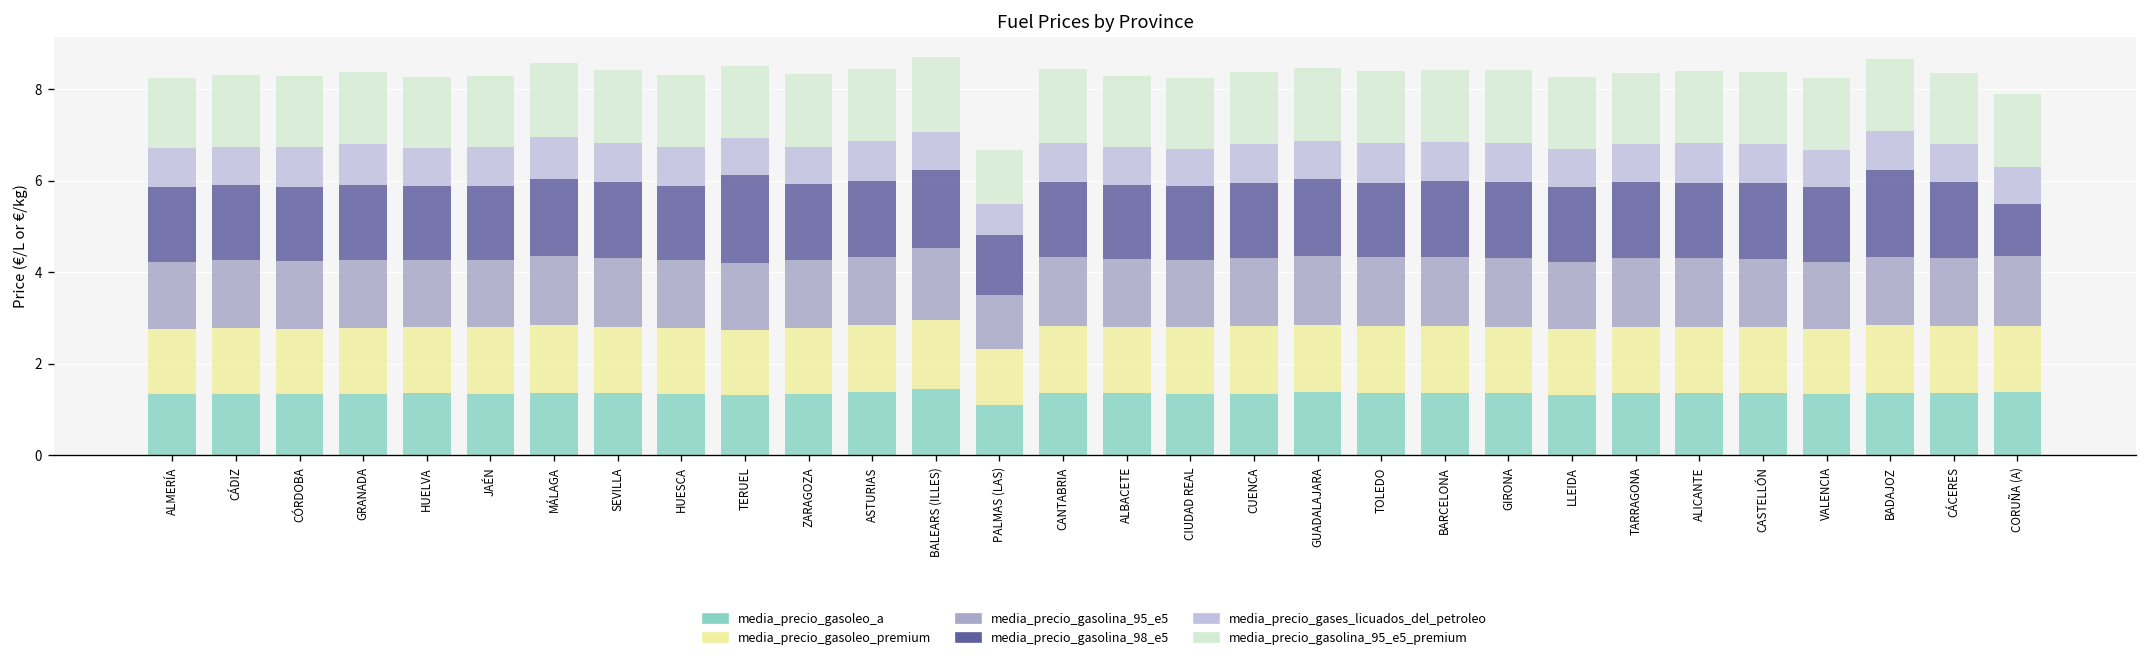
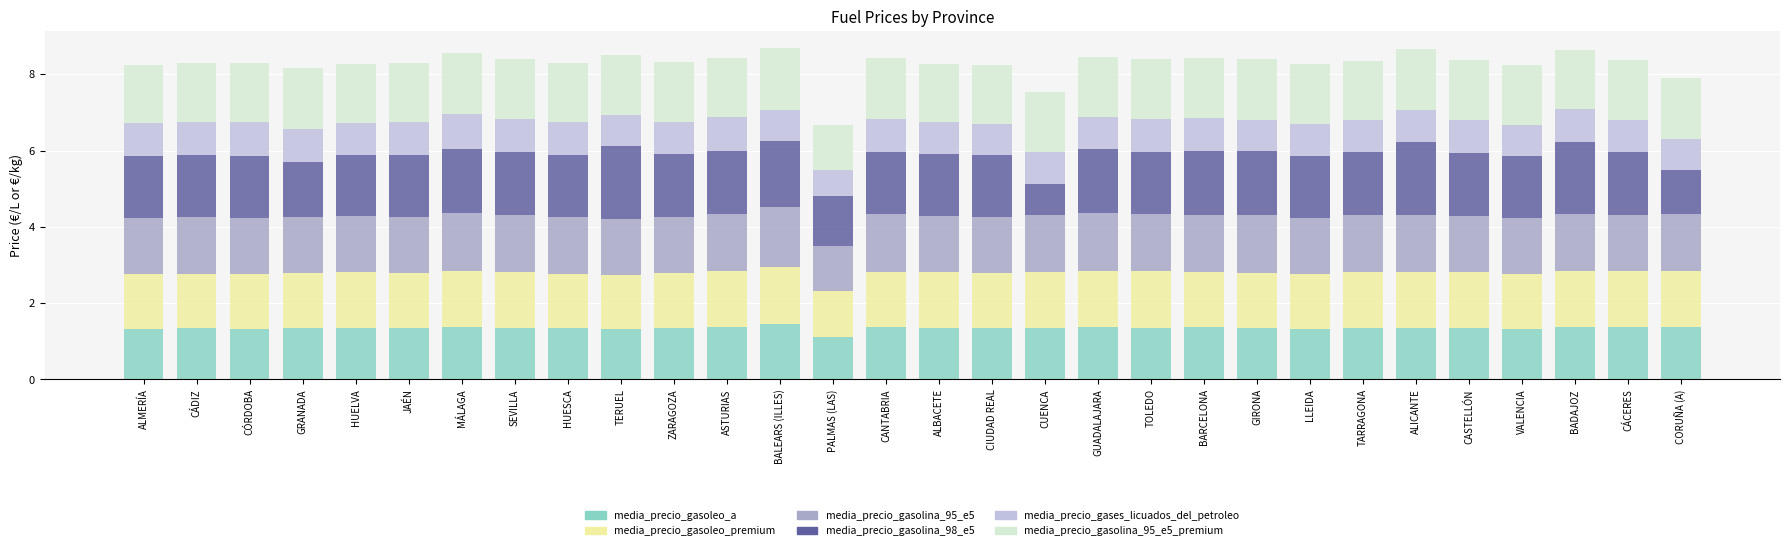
  {
    "media_precio_gasolina_98_e5": {
      "ALMERÍA": 1.6,
      "CÁDIZ": 1.6,
      "CÓRDOBA": 1.6,
-     "GRANADA": 1.6,
+     "GRANADA": 1.4,
      "HUELVA": 1.6,
      "JAÉN": 1.6,
      "MÁLAGA": 1.7,
      "SEVILLA": 1.7,
      "HUESCA": 1.6,
      "TERUEL": 1.9,
      "ZARAGOZA": 1.7,
      "ASTURIAS": 1.7,
      "BALEARS (ILLES)": 1.7,
      "PALMAS (LAS)": 1.3,
      "CANTABRIA": 1.6,
      "ALBACETE": 1.6,
      "CIUDAD REAL": 1.6,
-     "CUENCA": 1.6,
+     "CUENCA": 0.8,
      "GUADALAJARA": 1.7,
      "TOLEDO": 1.6,
      "BARCELONA": 1.7,
      "GIRONA": 1.7,
      "LLEIDA": 1.6,
      "TARRAGONA": 1.7,
-     "ALICANTE": 1.7,
+     "ALICANTE": 1.9,
      "CASTELLÓN": 1.7,
      "VALENCIA": 1.6,
      "BADAJOZ": 1.9,
      "CÁCERES": 1.6,
      "CORUÑA (A)": 1.1
    }
  }
